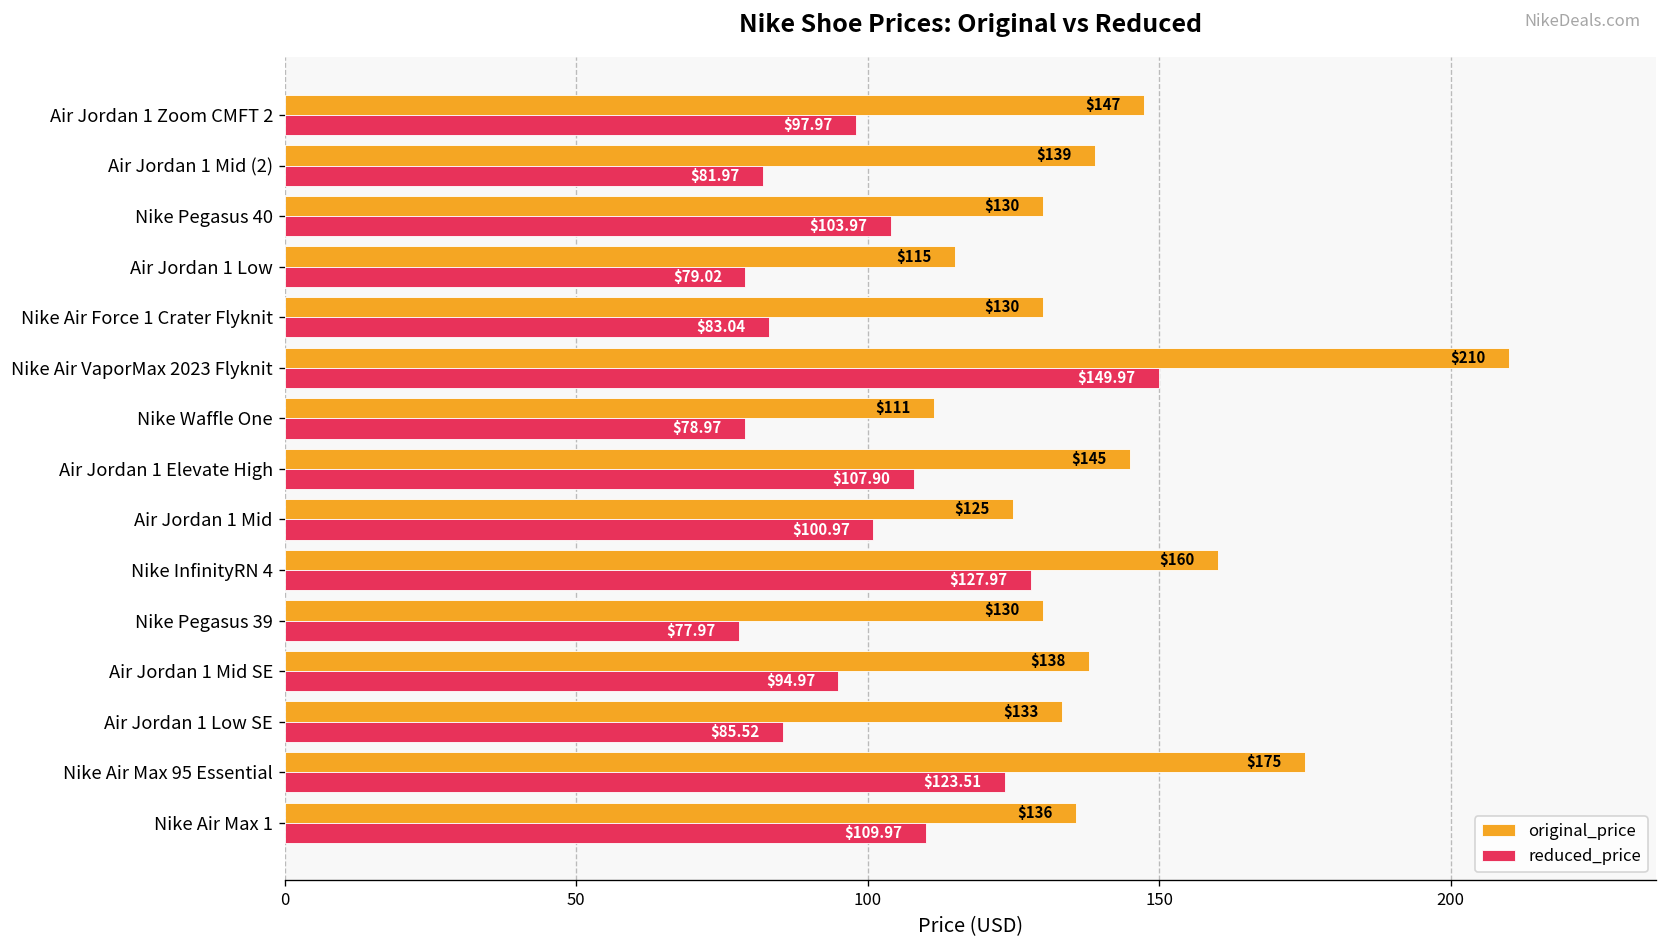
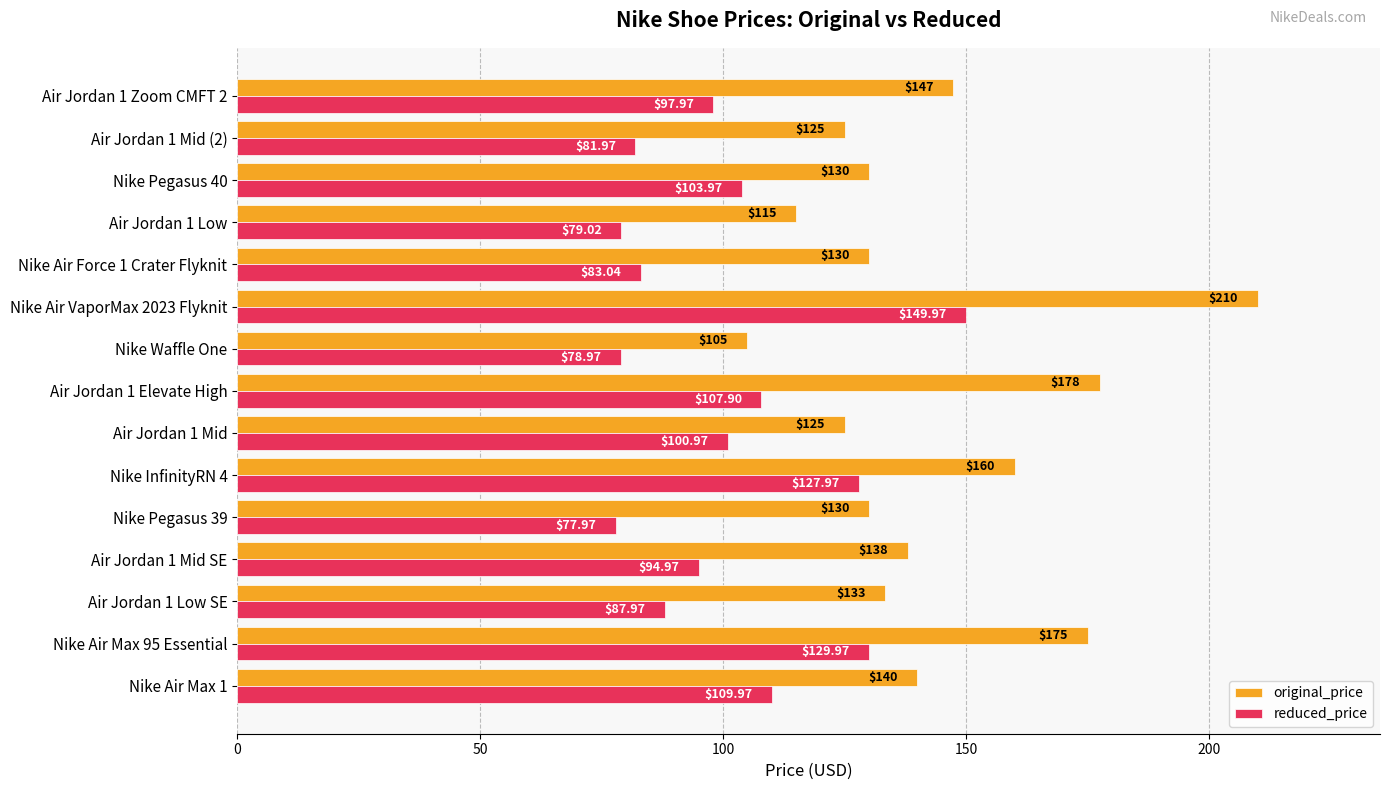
  {
    "original_price": {
      "Air Jordan 1 Zoom CMFT 2": "$147",
-     "Air Jordan 1 Mid (2)": "$139",
+     "Air Jordan 1 Mid (2)": "$125",
      "Nike Pegasus 40": "$130",
      "Air Jordan 1 Low": "$115",
      "Nike Air Force 1 Crater Flyknit": "$130",
      "Nike Air VaporMax 2023 Flyknit": "$210",
-     "Nike Waffle One": "$111",
-     "Air Jordan 1 Elevate High": "$145",
+     "Nike Waffle One": "$105",
+     "Air Jordan 1 Elevate High": "$178",
      "Air Jordan 1 Mid": "$125",
      "Nike InfinityRN 4": "$160",
      "Nike Pegasus 39": "$130",
      "Air Jordan 1 Mid SE": "$138",
      "Air Jordan 1 Low SE": "$133",
      "Nike Air Max 95 Essential": "$175",
-     "Nike Air Max 1": "$136"
+     "Nike Air Max 1": "$140"
    },
    "reduced_price": {
      "Air Jordan 1 Zoom CMFT 2": "$97.97",
      "Air Jordan 1 Mid (2)": "$81.97",
      "Nike Pegasus 40": "$103.97",
      "Air Jordan 1 Low": "$79.02",
      "Nike Air Force 1 Crater Flyknit": "$83.04",
      "Nike Air VaporMax 2023 Flyknit": "$149.97",
      "Nike Waffle One": "$78.97",
      "Air Jordan 1 Elevate High": "$107.90",
      "Air Jordan 1 Mid": "$100.97",
      "Nike InfinityRN 4": "$127.97",
      "Nike Pegasus 39": "$77.97",
      "Air Jordan 1 Mid SE": "$94.97",
-     "Air Jordan 1 Low SE": "$85.52",
-     "Nike Air Max 95 Essential": "$123.51",
+     "Air Jordan 1 Low SE": "$87.97",
+     "Nike Air Max 95 Essential": "$129.97",
      "Nike Air Max 1": "$109.97"
    }
  }
